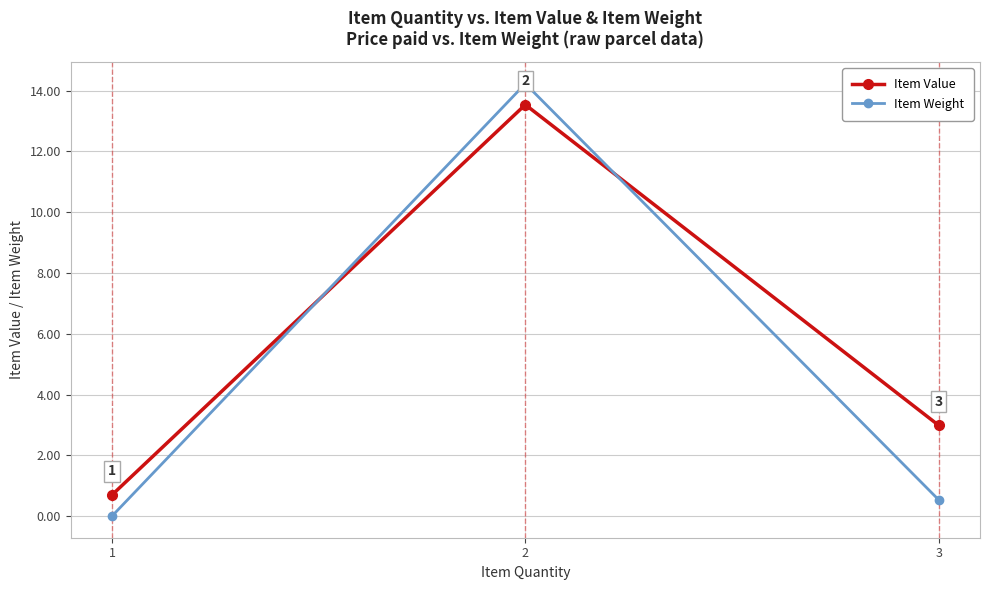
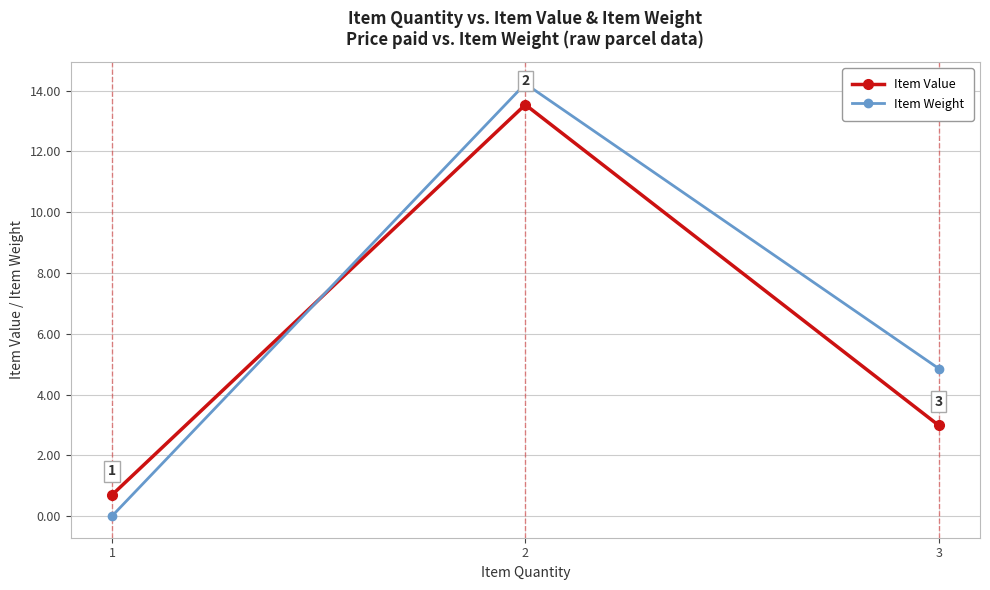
  {
    "Item Value": {
      "2": 13.5
    },
    "Item Weight": {
      "1": 0.0,
-     "3": 0.5
+     "3": 4.9
    }
  }
